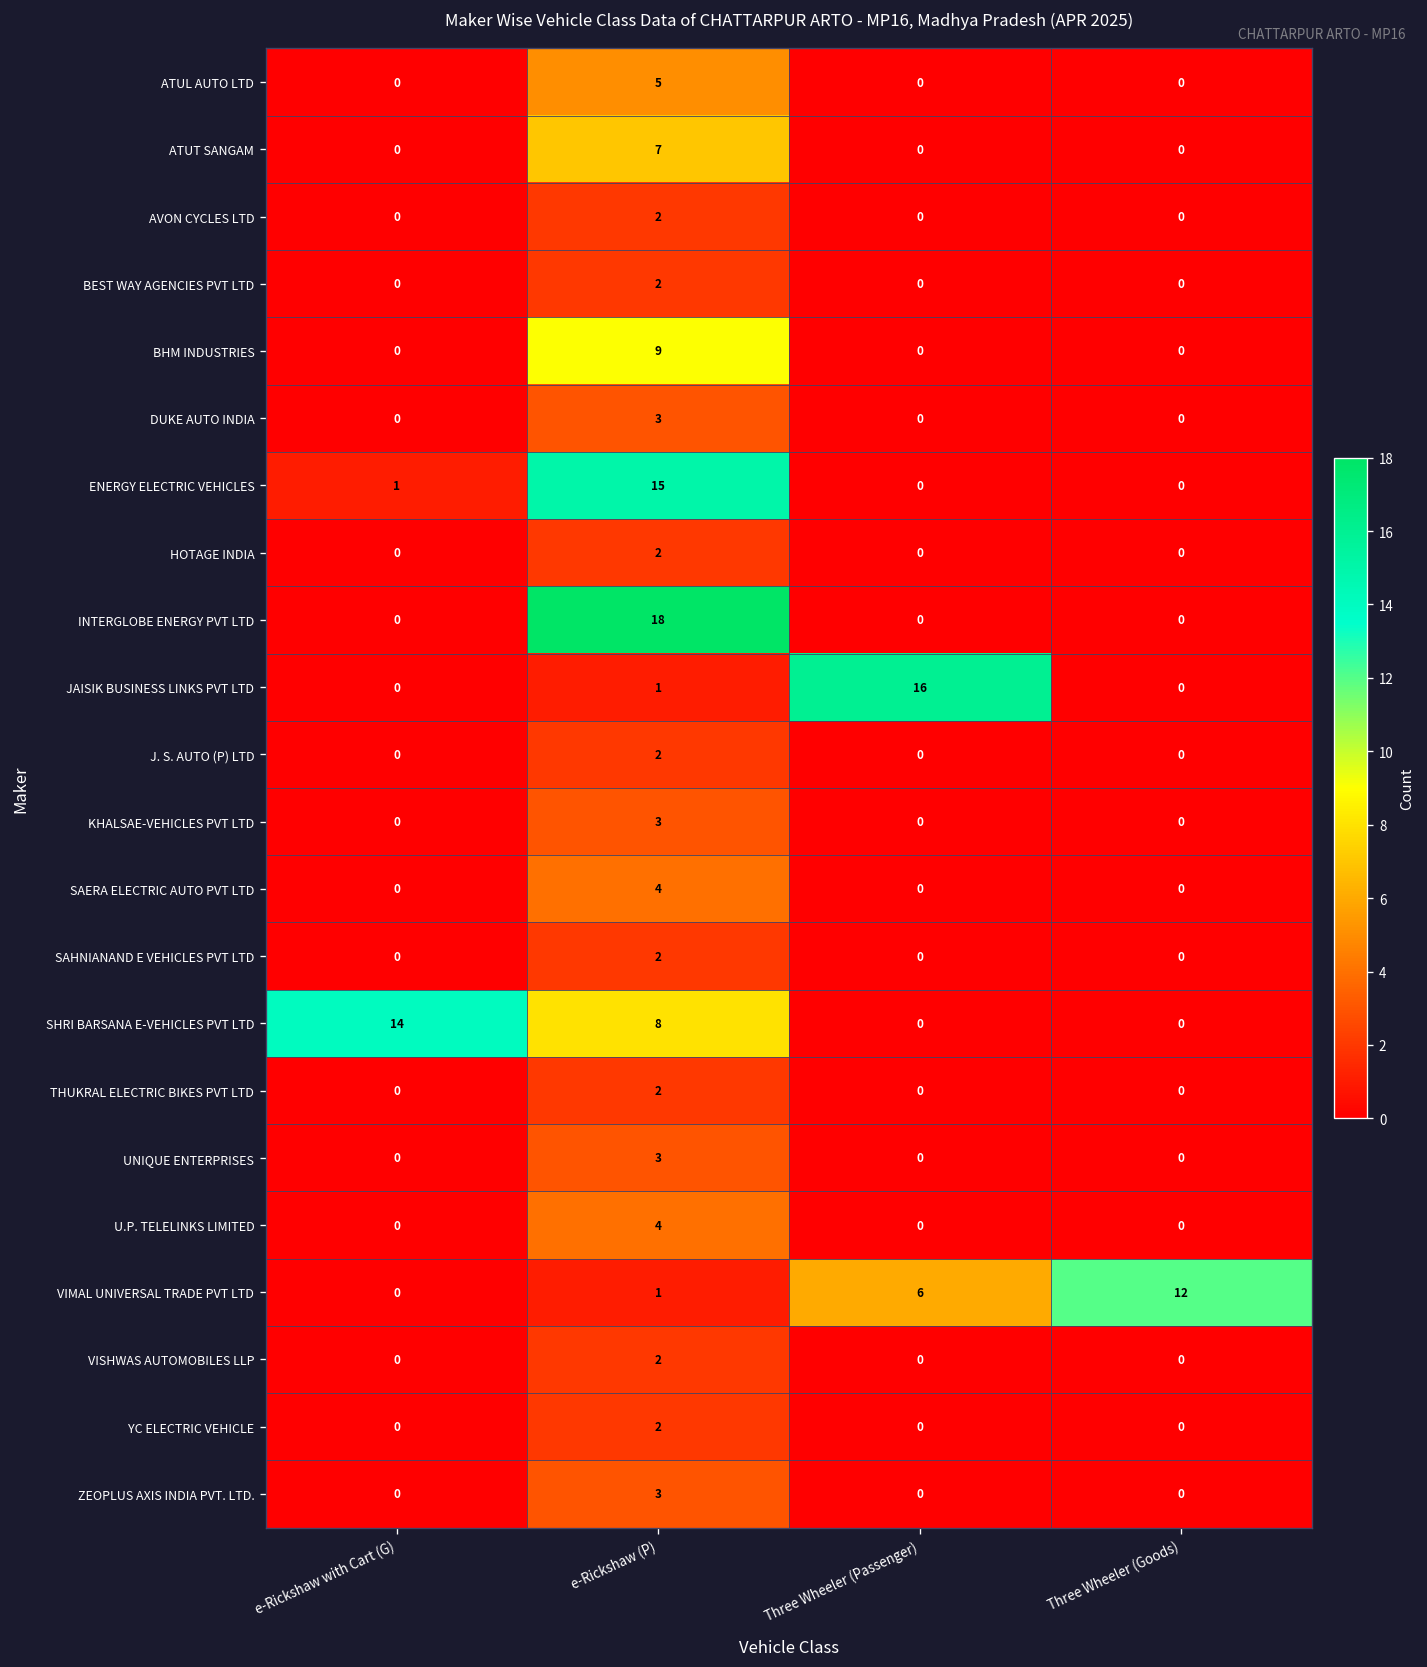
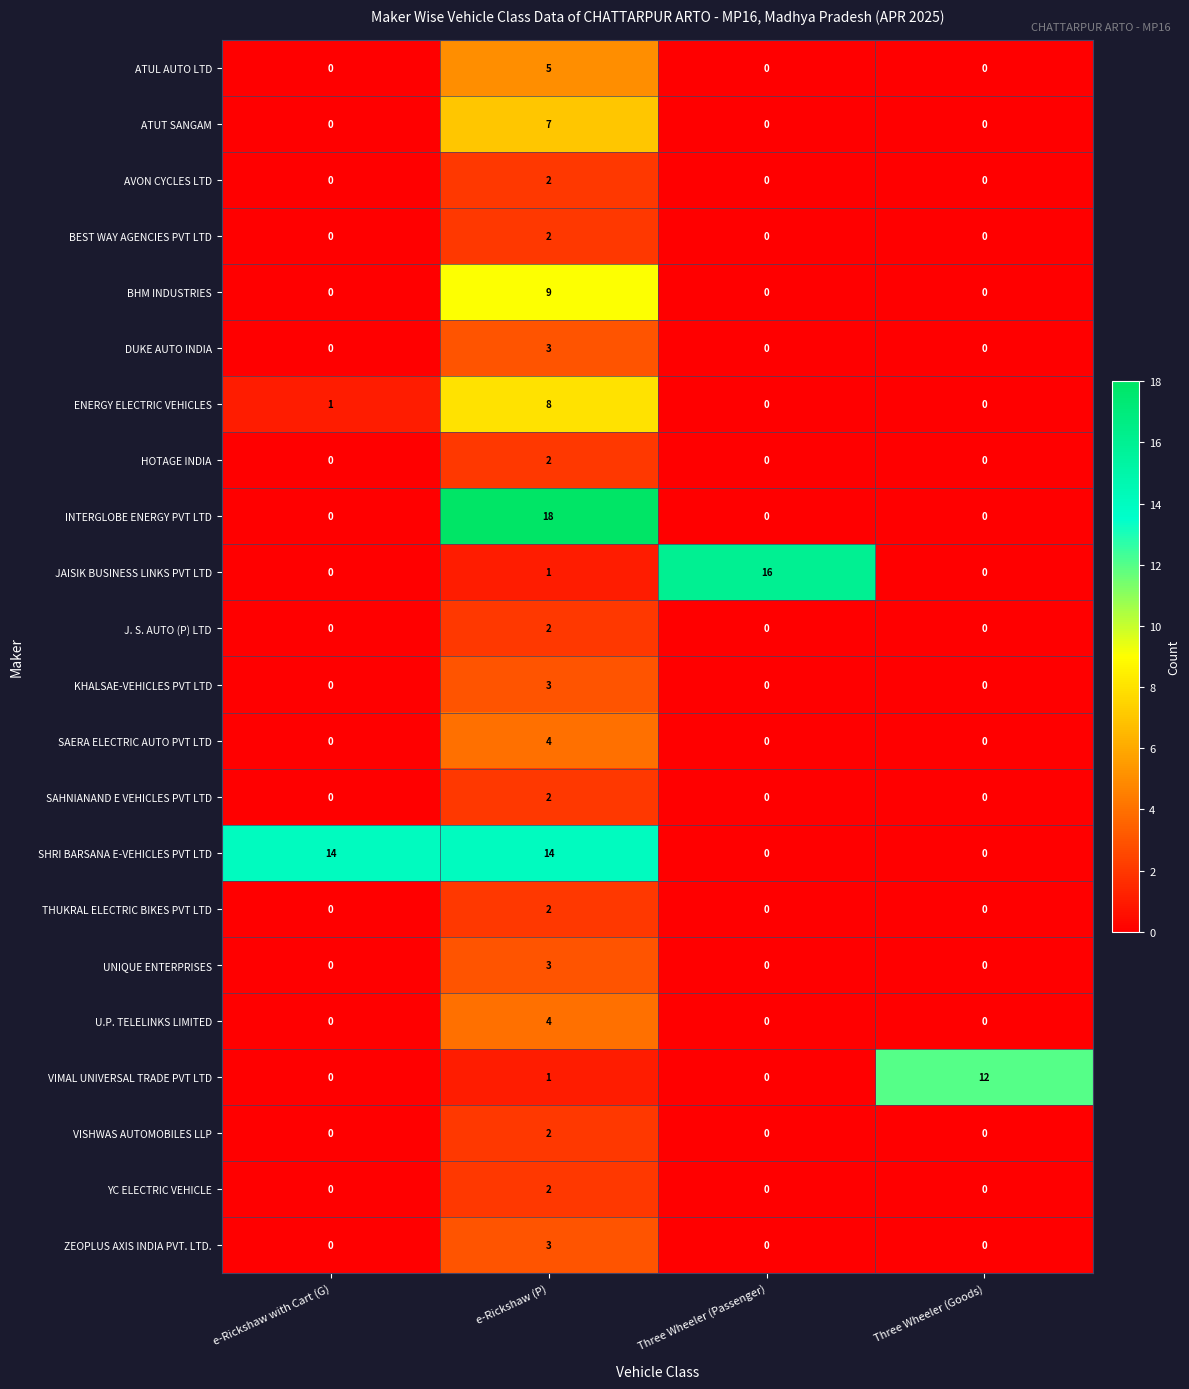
  {
    "ATUL AUTO LTD": {
      "e-Rickshaw with Cart (G)": 0,
      "e-Rickshaw (P)": 5,
      "Three Wheeler (Passenger)": 0,
      "Three Wheeler (Goods)": 0
    },
    "ATUT SANGAM": {
      "e-Rickshaw with Cart (G)": 0,
      "e-Rickshaw (P)": 7,
      "Three Wheeler (Passenger)": 0,
      "Three Wheeler (Goods)": 0
    },
    "AVON CYCLES LTD": {
      "e-Rickshaw with Cart (G)": 0,
      "e-Rickshaw (P)": 2,
      "Three Wheeler (Passenger)": 0,
      "Three Wheeler (Goods)": 0
    },
    "BEST WAY AGENCIES PVT LTD": {
      "e-Rickshaw with Cart (G)": 0,
      "e-Rickshaw (P)": 2,
      "Three Wheeler (Passenger)": 0,
      "Three Wheeler (Goods)": 0
    },
    "BHM INDUSTRIES": {
      "e-Rickshaw with Cart (G)": 0,
      "e-Rickshaw (P)": 9,
      "Three Wheeler (Passenger)": 0,
      "Three Wheeler (Goods)": 0
    },
    "DUKE AUTO INDIA": {
      "e-Rickshaw with Cart (G)": 0,
      "e-Rickshaw (P)": 3,
      "Three Wheeler (Passenger)": 0,
      "Three Wheeler (Goods)": 0
    },
    "ENERGY ELECTRIC VEHICLES": {
      "e-Rickshaw with Cart (G)": 1,
-     "e-Rickshaw (P)": 15,
+     "e-Rickshaw (P)": 8,
      "Three Wheeler (Passenger)": 0,
      "Three Wheeler (Goods)": 0
    },
    "HOTAGE INDIA": {
      "e-Rickshaw with Cart (G)": 0,
      "e-Rickshaw (P)": 2,
      "Three Wheeler (Passenger)": 0,
      "Three Wheeler (Goods)": 0
    },
    "INTERGLOBE ENERGY PVT LTD": {
      "e-Rickshaw with Cart (G)": 0,
      "e-Rickshaw (P)": 18,
      "Three Wheeler (Passenger)": 0,
      "Three Wheeler (Goods)": 0
    },
    "JAISIK BUSINESS LINKS PVT LTD": {
      "e-Rickshaw with Cart (G)": 0,
      "e-Rickshaw (P)": 1,
      "Three Wheeler (Passenger)": 16,
      "Three Wheeler (Goods)": 0
    },
    "J. S. AUTO (P) LTD": {
      "e-Rickshaw with Cart (G)": 0,
      "e-Rickshaw (P)": 2,
      "Three Wheeler (Passenger)": 0,
      "Three Wheeler (Goods)": 0
    },
    "KHALSAE-VEHICLES PVT LTD": {
      "e-Rickshaw with Cart (G)": 0,
      "e-Rickshaw (P)": 3,
      "Three Wheeler (Passenger)": 0,
      "Three Wheeler (Goods)": 0
    },
    "SAERA ELECTRIC AUTO PVT LTD": {
      "e-Rickshaw with Cart (G)": 0,
      "e-Rickshaw (P)": 4,
      "Three Wheeler (Passenger)": 0,
      "Three Wheeler (Goods)": 0
    },
    "SAHNIANAND E VEHICLES PVT LTD": {
      "e-Rickshaw with Cart (G)": 0,
      "e-Rickshaw (P)": 2,
      "Three Wheeler (Passenger)": 0,
      "Three Wheeler (Goods)": 0
    },
    "SHRI BARSANA E-VEHICLES PVT LTD": {
      "e-Rickshaw with Cart (G)": 14,
-     "e-Rickshaw (P)": 8,
+     "e-Rickshaw (P)": 14,
      "Three Wheeler (Passenger)": 0,
      "Three Wheeler (Goods)": 0
    },
    "THUKRAL ELECTRIC BIKES PVT LTD": {
      "e-Rickshaw with Cart (G)": 0,
      "e-Rickshaw (P)": 2,
      "Three Wheeler (Passenger)": 0,
      "Three Wheeler (Goods)": 0
    },
    "UNIQUE ENTERPRISES": {
      "e-Rickshaw with Cart (G)": 0,
      "e-Rickshaw (P)": 3,
      "Three Wheeler (Passenger)": 0,
      "Three Wheeler (Goods)": 0
    },
    "U.P. TELELINKS LIMITED": {
      "e-Rickshaw with Cart (G)": 0,
      "e-Rickshaw (P)": 4,
      "Three Wheeler (Passenger)": 0,
      "Three Wheeler (Goods)": 0
    },
    "VIMAL UNIVERSAL TRADE PVT LTD": {
      "e-Rickshaw with Cart (G)": 0,
      "e-Rickshaw (P)": 1,
-     "Three Wheeler (Passenger)": 6,
+     "Three Wheeler (Passenger)": 0,
      "Three Wheeler (Goods)": 12
    },
    "VISHWAS AUTOMOBILES LLP": {
      "e-Rickshaw with Cart (G)": 0,
      "e-Rickshaw (P)": 2,
      "Three Wheeler (Passenger)": 0,
      "Three Wheeler (Goods)": 0
    },
    "YC ELECTRIC VEHICLE": {
      "e-Rickshaw with Cart (G)": 0,
      "e-Rickshaw (P)": 2,
      "Three Wheeler (Passenger)": 0,
      "Three Wheeler (Goods)": 0
    },
    "ZEOPLUS AXIS INDIA PVT. LTD.": {
      "e-Rickshaw with Cart (G)": 0,
      "e-Rickshaw (P)": 3,
      "Three Wheeler (Passenger)": 0,
      "Three Wheeler (Goods)": 0
    }
  }
